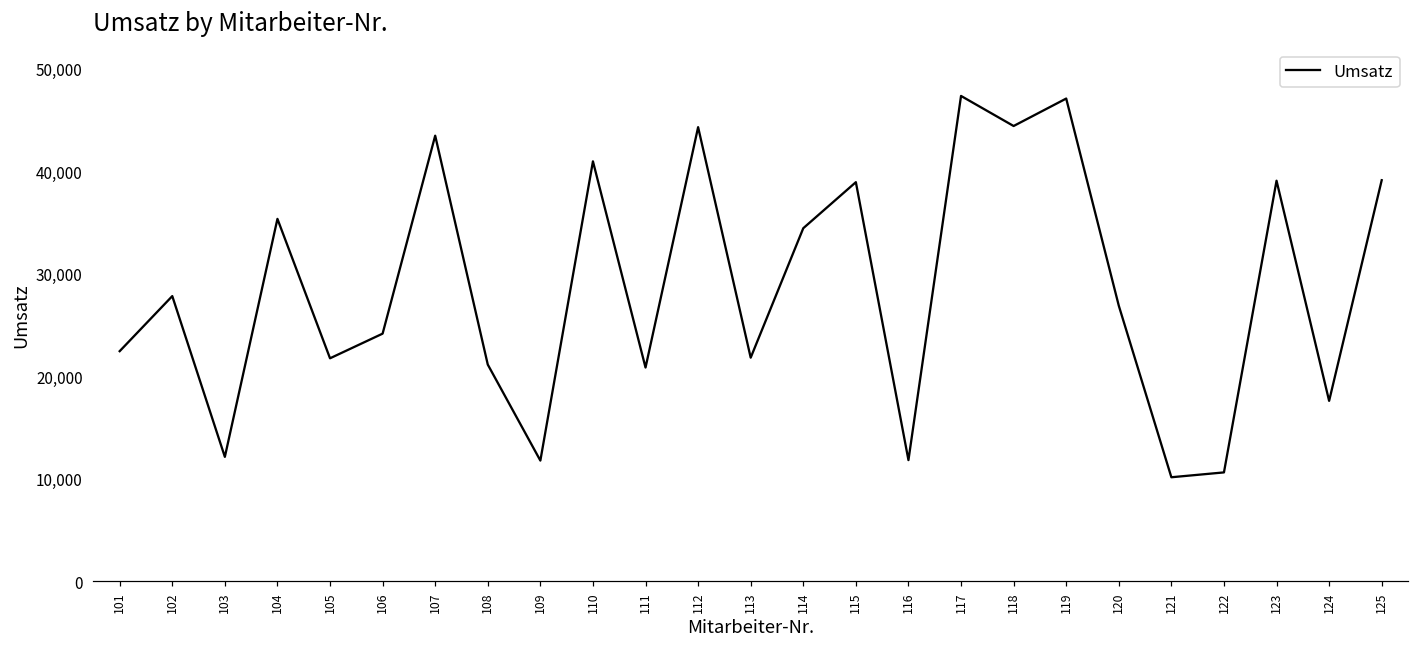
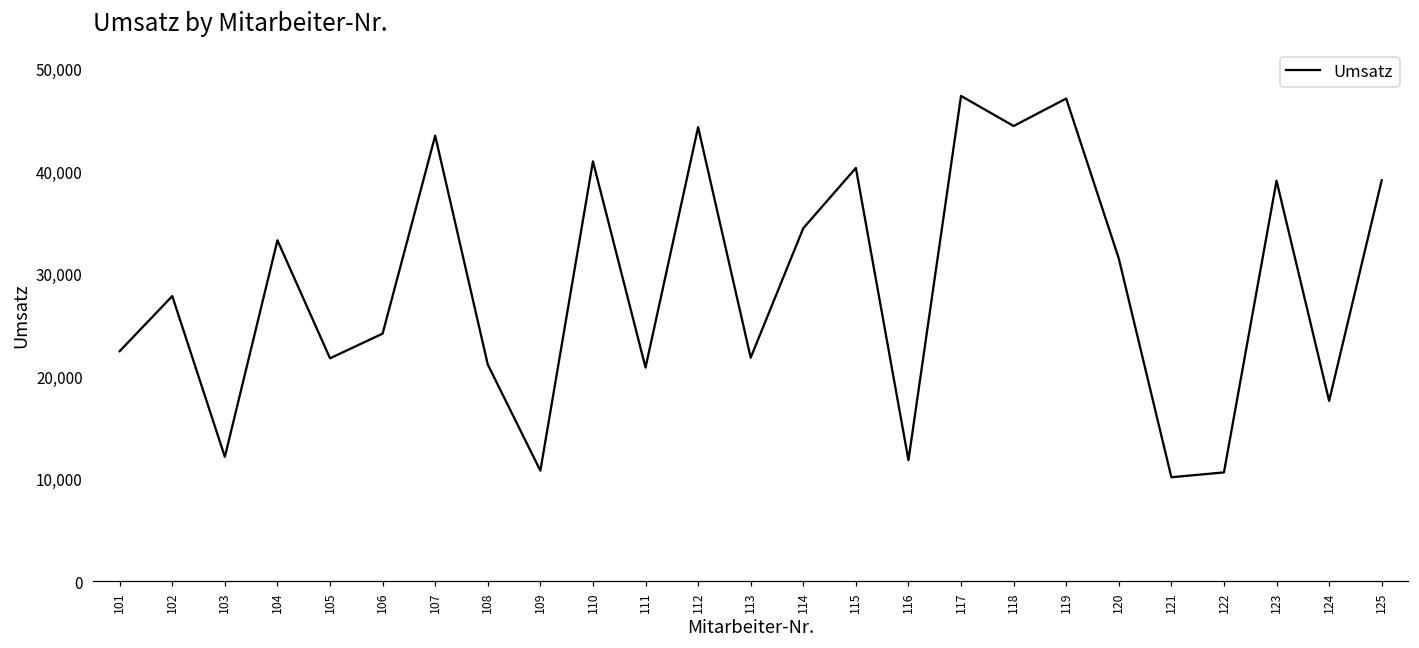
  {
    "101": "22,000",
    "102": "28,000",
    "103": "12,000",
-   "104": "35,000",
+   "104": "33,000",
    "105": "22,000",
    "106": "24,000",
    "107": "43,000",
    "108": "21,000",
-   "109": "12,000",
+   "109": "11,000",
    "110": "41,000",
    "111": "21,000",
    "112": "44,000",
    "113": "22,000",
    "114": "34,000",
-   "115": "39,000",
+   "115": "40,000",
    "116": "12,000",
    "117": "47,000",
    "118": "44,000",
    "119": "47,000",
-   "120": "27,000",
+   "120": "31,000",
    "121": "10,000",
    "122": "11,000",
    "123": "39,000",
    "124": "18,000",
    "125": "39,000"
  }
